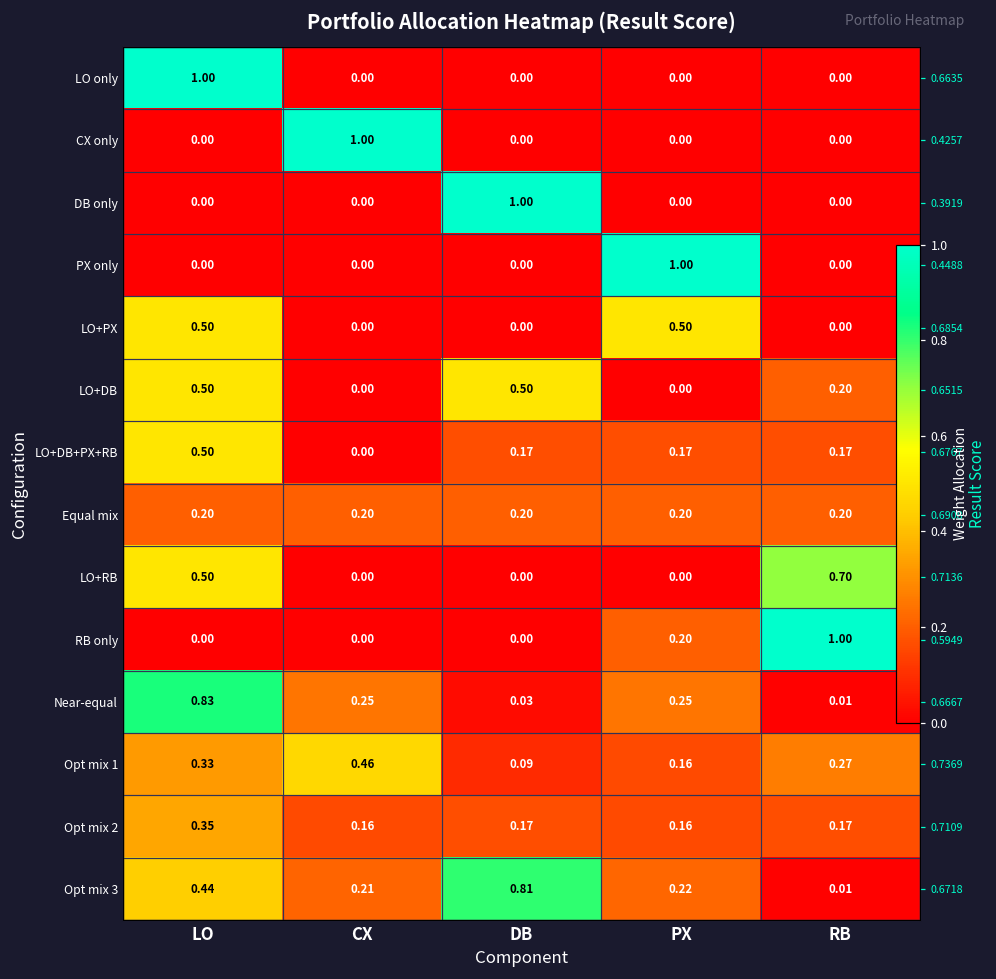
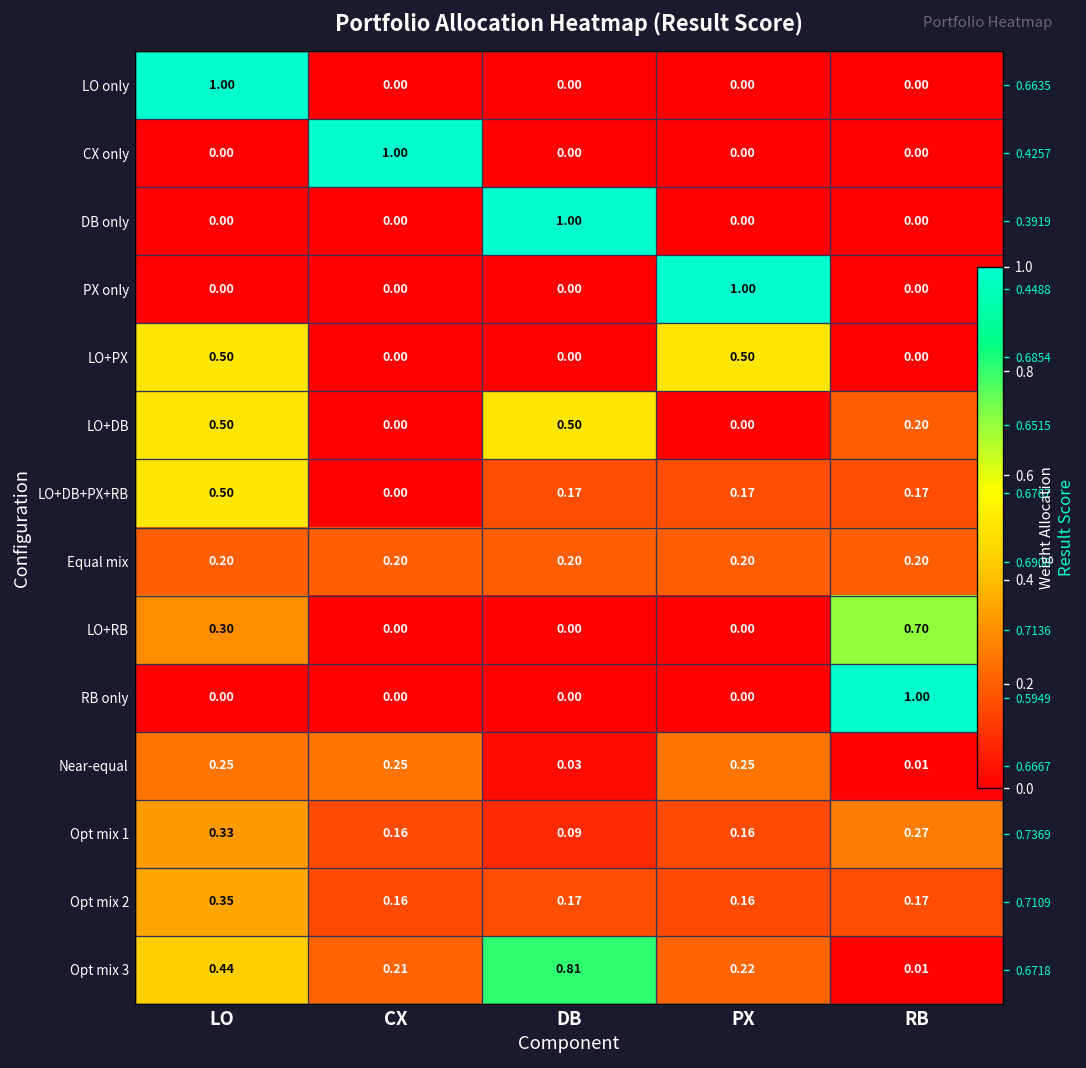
  {
    "LO only": {
      "LO": 1.00,
      "CX": 0.00,
      "DB": 0.00,
      "PX": 0.00,
      "RB": 0.00
    },
    "CX only": {
      "LO": 0.00,
      "CX": 1.00,
      "DB": 0.00,
      "PX": 0.00,
      "RB": 0.00
    },
    "DB only": {
      "LO": 0.00,
      "CX": 0.00,
      "DB": 1.00,
      "PX": 0.00,
      "RB": 0.00
    },
    "PX only": {
      "LO": 0.00,
      "CX": 0.00,
      "DB": 0.00,
      "PX": 1.00,
      "RB": 0.00
    },
    "LO+PX": {
      "LO": 0.50,
      "CX": 0.00,
      "DB": 0.00,
      "PX": 0.50,
      "RB": 0.00
    },
    "LO+DB": {
      "LO": 0.50,
      "CX": 0.00,
      "DB": 0.50,
      "PX": 0.00,
      "RB": 0.20
    },
    "LO+DB+PX+RB": {
      "LO": 0.50,
      "CX": 0.00,
      "DB": 0.17,
      "PX": 0.17,
      "RB": 0.17
    },
    "Equal mix": {
      "LO": 0.20,
      "CX": 0.20,
      "DB": 0.20,
      "PX": 0.20,
      "RB": 0.20
    },
    "LO+RB": {
-     "LO": 0.50,
+     "LO": 0.30,
      "CX": 0.00,
      "DB": 0.00,
      "PX": 0.00,
      "RB": 0.70
    },
    "RB only": {
      "LO": 0.00,
      "CX": 0.00,
      "DB": 0.00,
-     "PX": 0.20,
+     "PX": 0.00,
      "RB": 1.00
    },
    "Near-equal": {
-     "LO": 0.83,
+     "LO": 0.25,
      "CX": 0.25,
      "DB": 0.03,
      "PX": 0.25,
      "RB": 0.01
    },
    "Opt mix 1": {
      "LO": 0.33,
-     "CX": 0.46,
+     "CX": 0.16,
      "DB": 0.09,
      "PX": 0.16,
      "RB": 0.27
    },
    "Opt mix 2": {
      "LO": 0.35,
      "CX": 0.16,
      "DB": 0.17,
      "PX": 0.16,
      "RB": 0.17
    },
    "Opt mix 3": {
      "LO": 0.44,
      "CX": 0.21,
      "DB": 0.81,
      "PX": 0.22,
      "RB": 0.01
    }
  }
